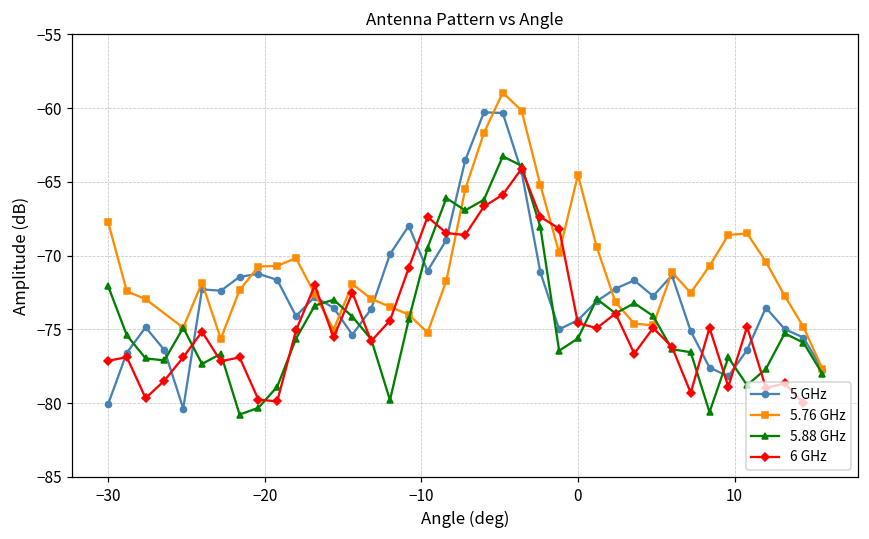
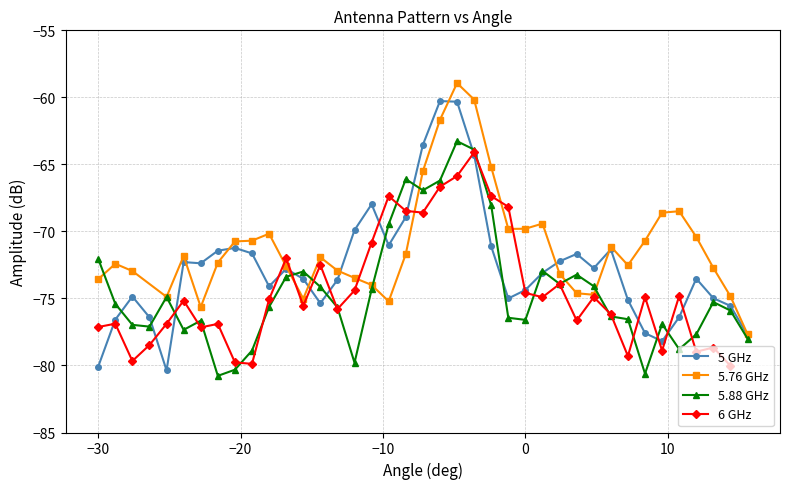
  {
    "5 GHz": {
      "−30": -80.1,
      "0": -74.4
    },
    "5.76 GHz": {
-     "−30": -67.7,
-     "0": -64.5
+     "−30": -73.6,
+     "0": -69.8
    },
    "5.88 GHz": {
      "−30": -72.0,
-     "0": -75.6
+     "0": -76.6
    },
    "6 GHz": {
      "−30": -77.1,
      "0": -74.6
    }
  }
